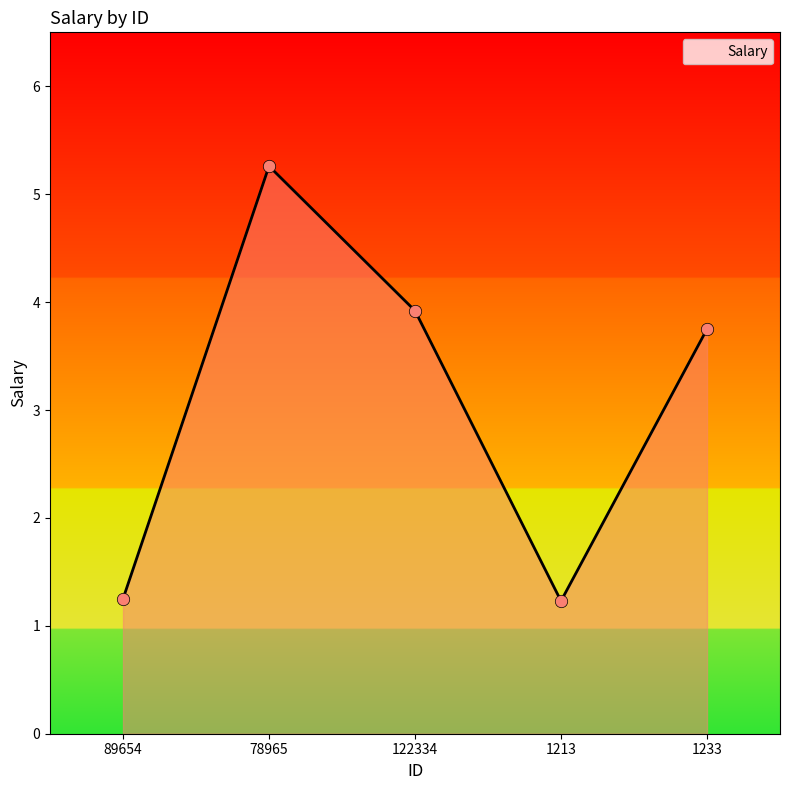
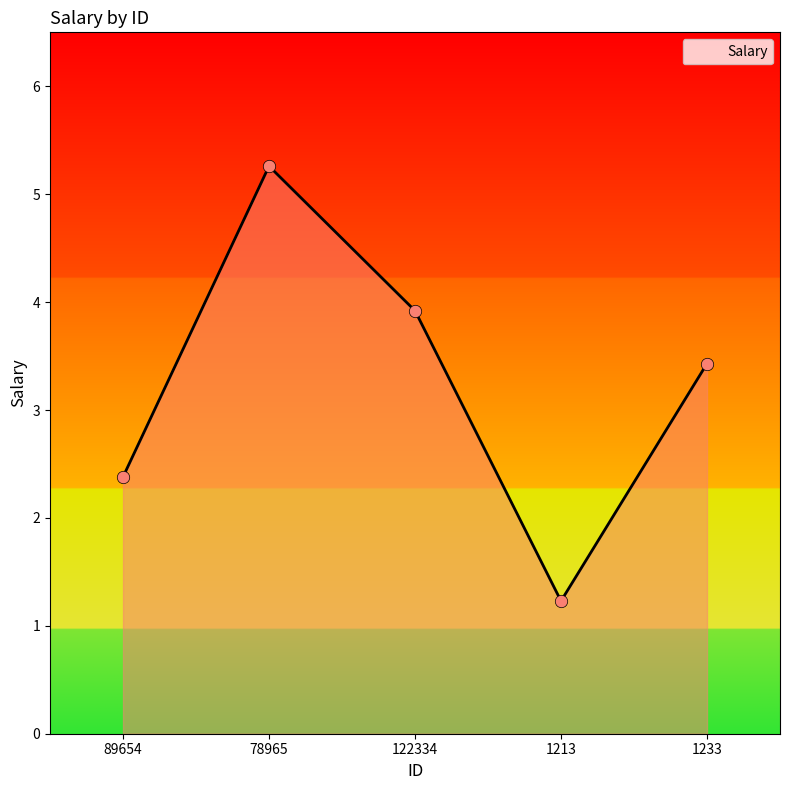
  {
-   "89654": 1.25,
+   "89654": 2.38,
    "78965": 5.26,
    "122334": 3.92,
    "1213": 1.23,
-   "1233": 3.75
+   "1233": 3.43
  }
